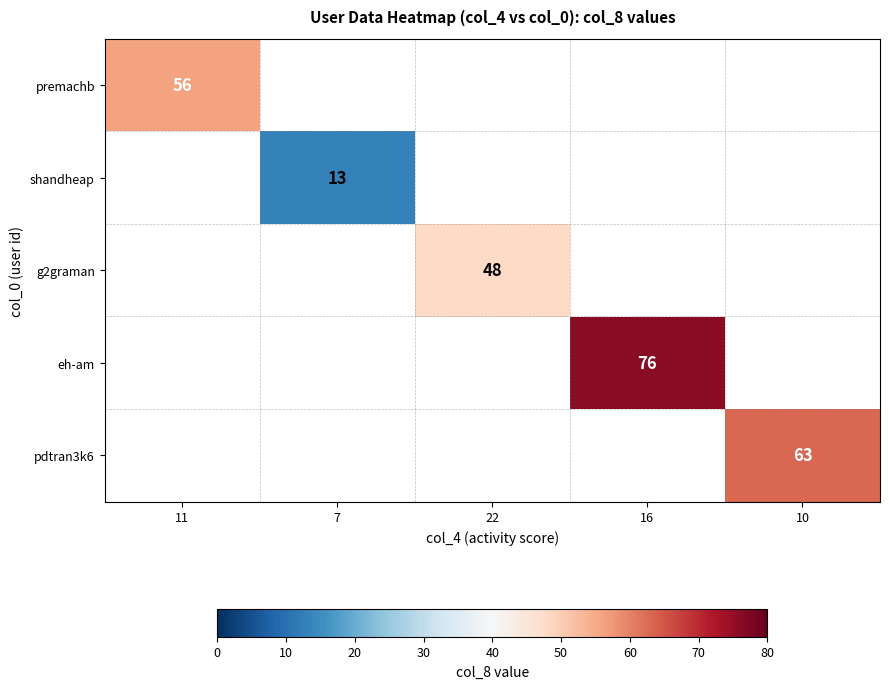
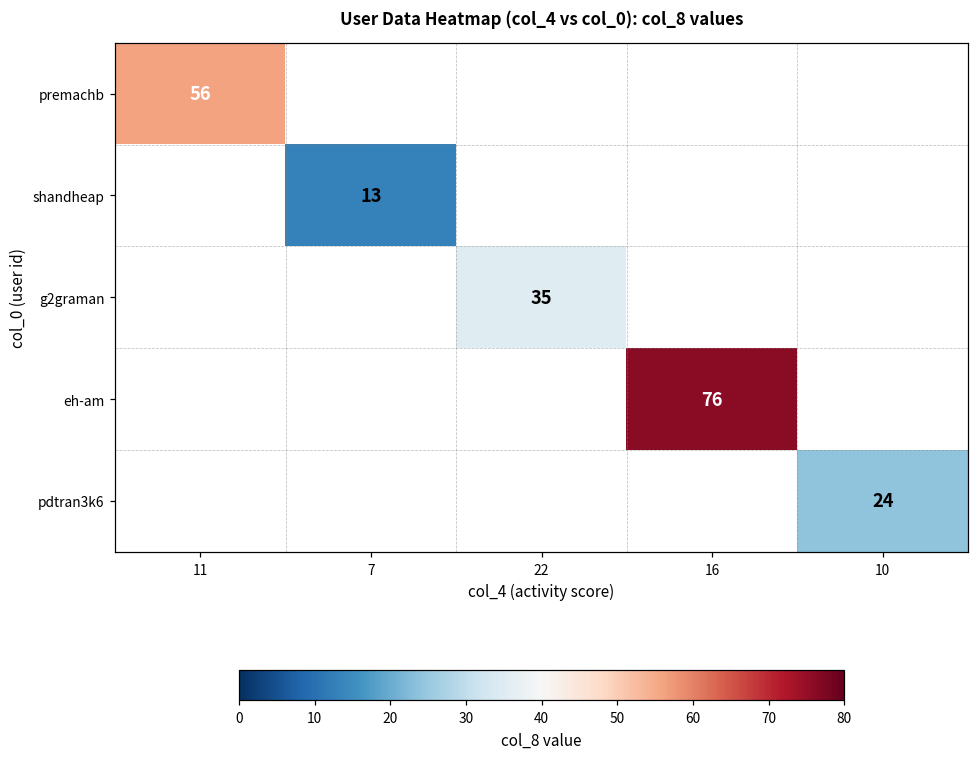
  {
    "premachb": {
      "11": 56
    },
    "shandheap": {
      "7": 13
    },
    "g2graman": {
-     "22": 48
+     "22": 35
    },
    "eh-am": {
      "16": 76
    },
    "pdtran3k6": {
-     "10": 63
+     "10": 24
    }
  }
